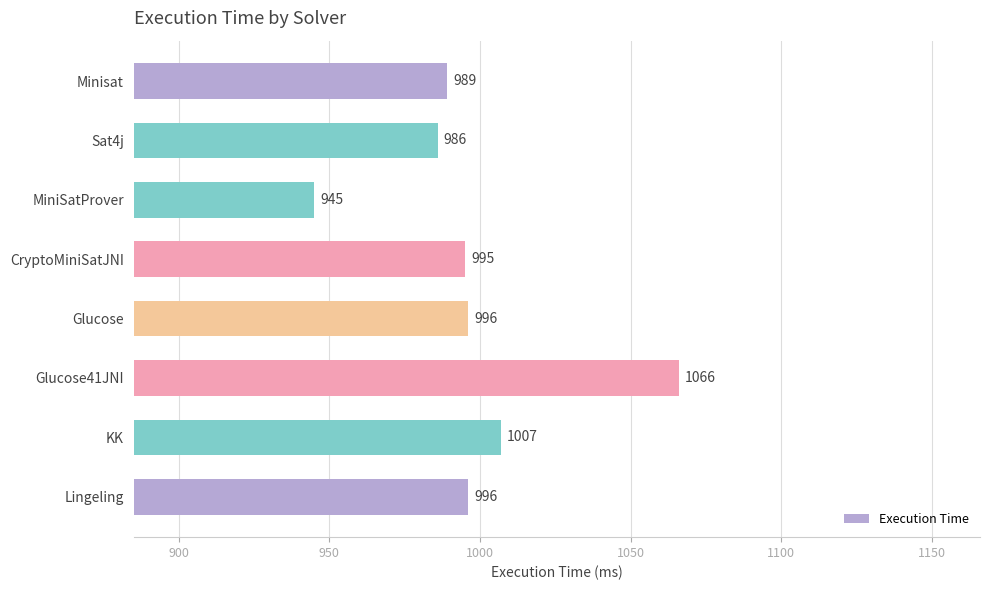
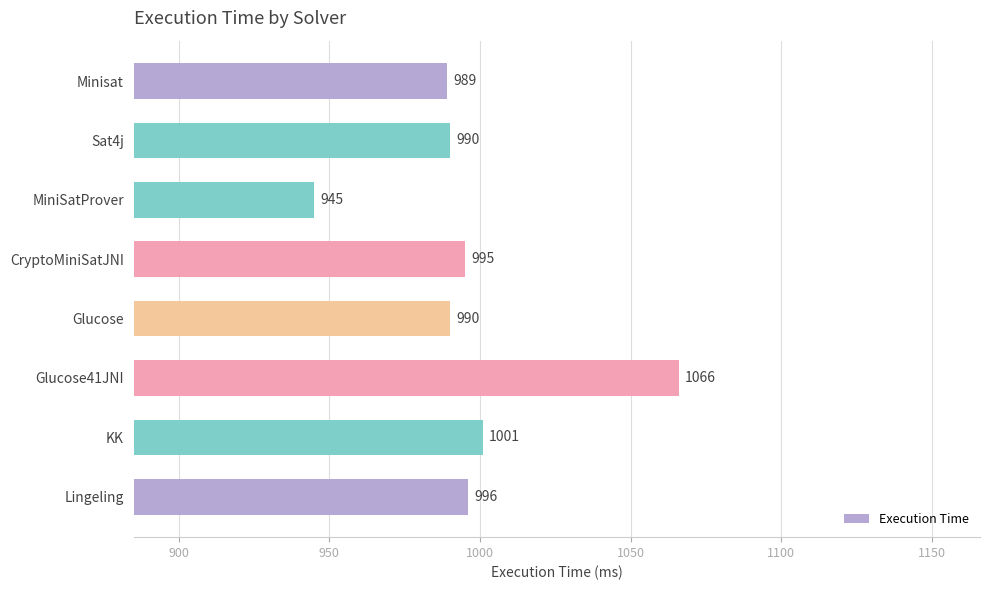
  {
    "Minisat": 989,
-   "Sat4j": 986,
+   "Sat4j": 990,
    "MiniSatProver": 945,
    "CryptoMiniSatJNI": 995,
-   "Glucose": 996,
+   "Glucose": 990,
    "Glucose41JNI": 1066,
-   "KK": 1007,
+   "KK": 1001,
    "Lingeling": 996
  }
